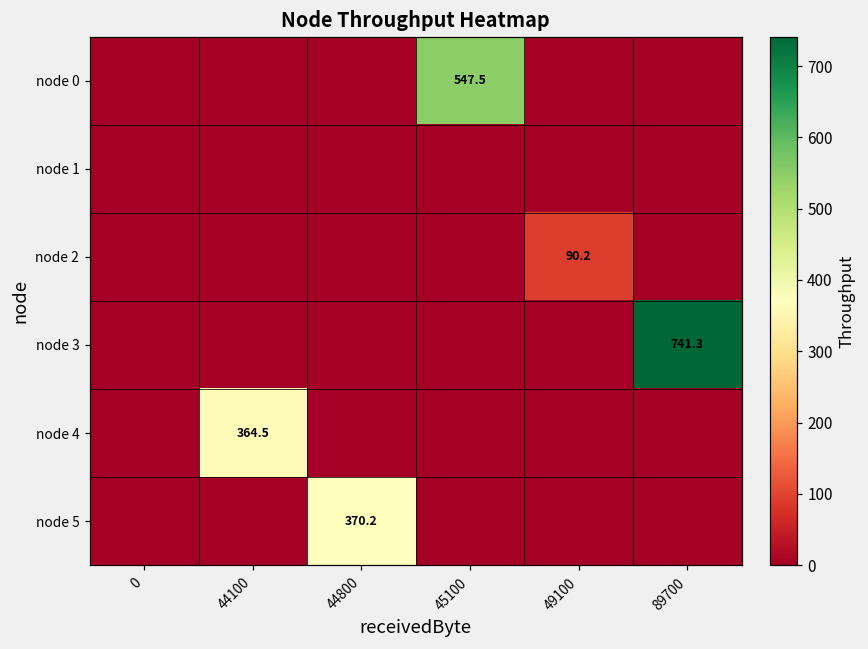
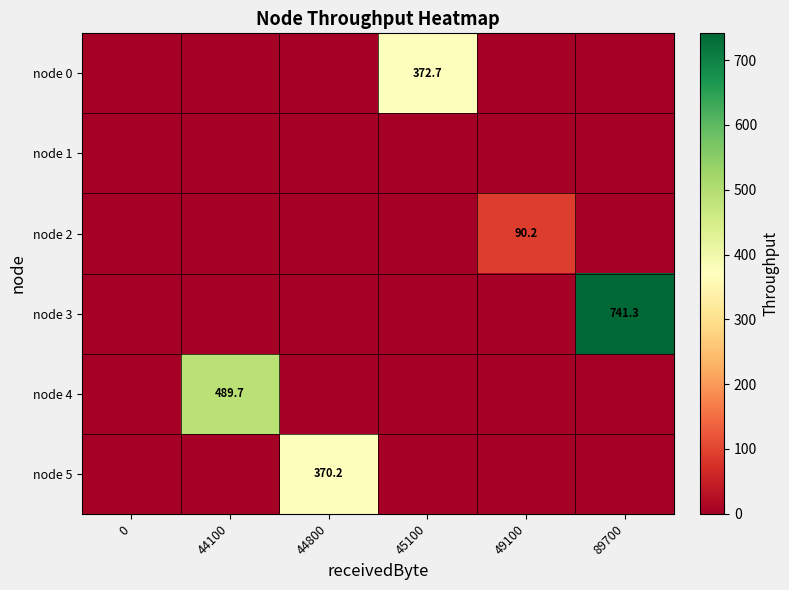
  {
    "node 0": {
-     "45100": 547.5
+     "45100": 372.7
    },
    "node 2": {
      "49100": 90.2
    },
    "node 3": {
      "89700": 741.3
    },
    "node 4": {
-     "44100": 364.5
+     "44100": 489.7
    },
    "node 5": {
      "44800": 370.2
    }
  }
